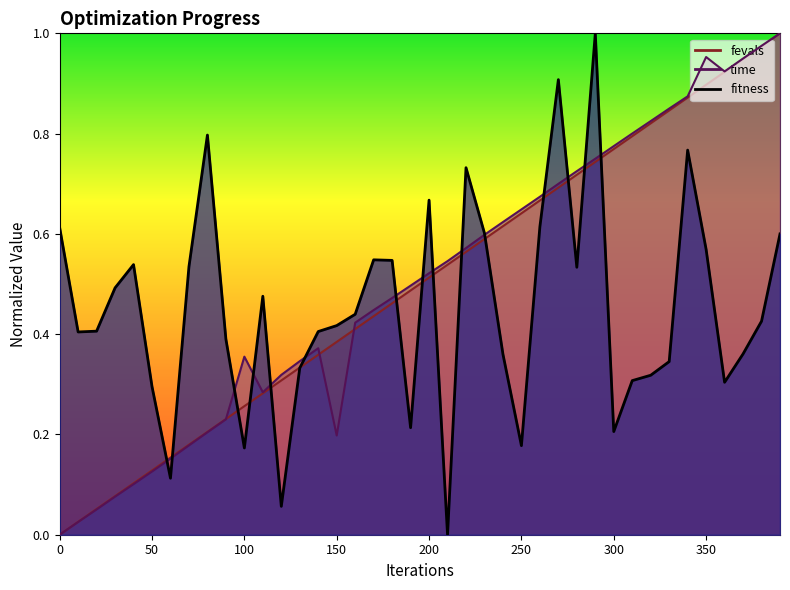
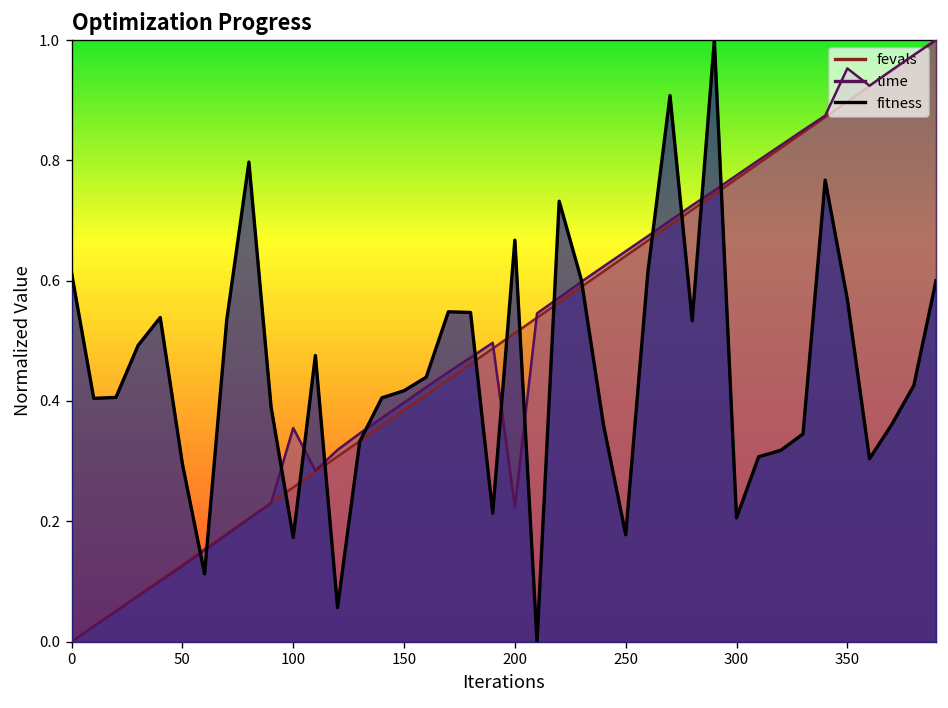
  {
    "time": {
      "100": 0.36,
-     "150": 0.20,
-     "200": 0.52,
+     "150": 0.40,
+     "200": 0.22,
      "250": 0.65,
      "300": 0.78
    }
  }
